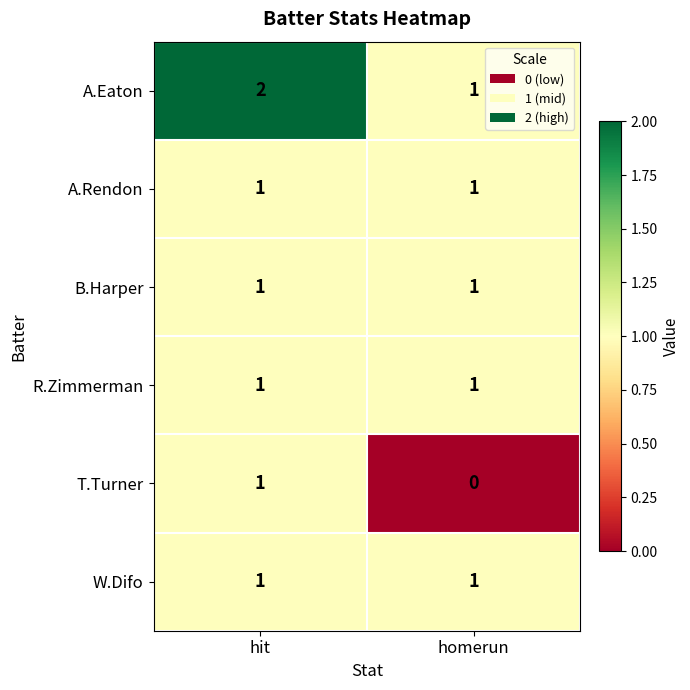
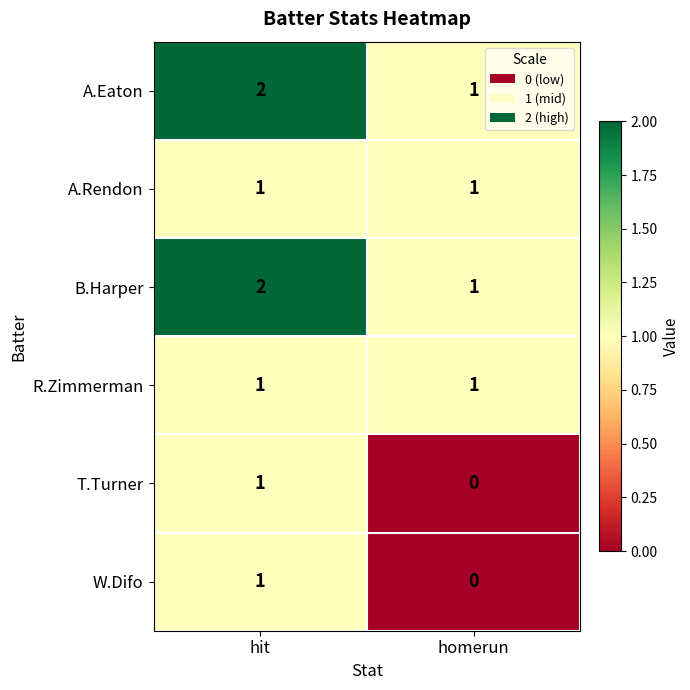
  {
    "A.Eaton": {
      "hit": 2,
      "homerun": 1
    },
    "A.Rendon": {
      "hit": 1,
      "homerun": 1
    },
    "B.Harper": {
-     "hit": 1,
+     "hit": 2,
      "homerun": 1
    },
    "R.Zimmerman": {
      "hit": 1,
      "homerun": 1
    },
    "T.Turner": {
      "hit": 1,
      "homerun": 0
    },
    "W.Difo": {
      "hit": 1,
-     "homerun": 1
+     "homerun": 0
    }
  }
